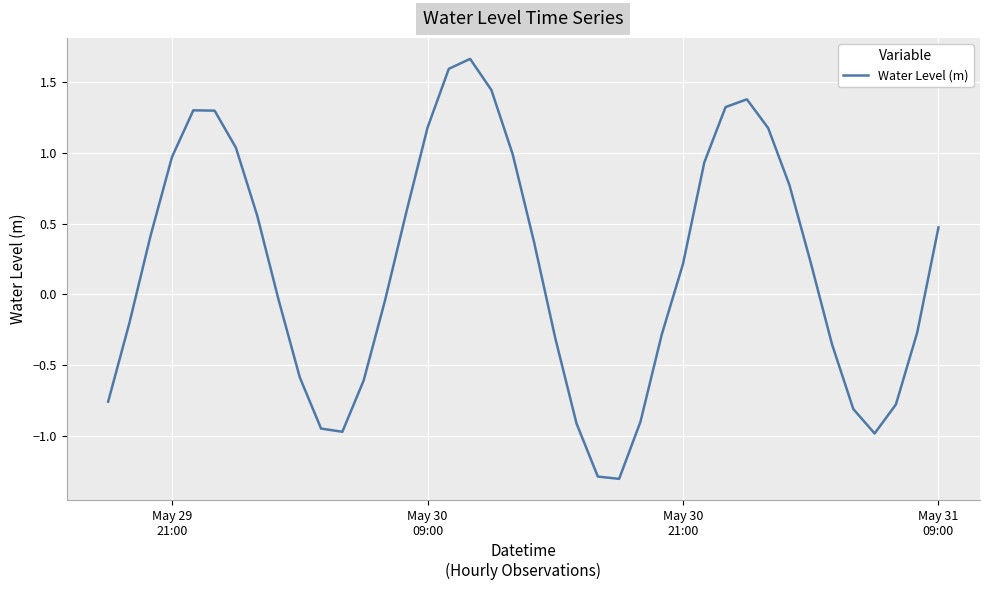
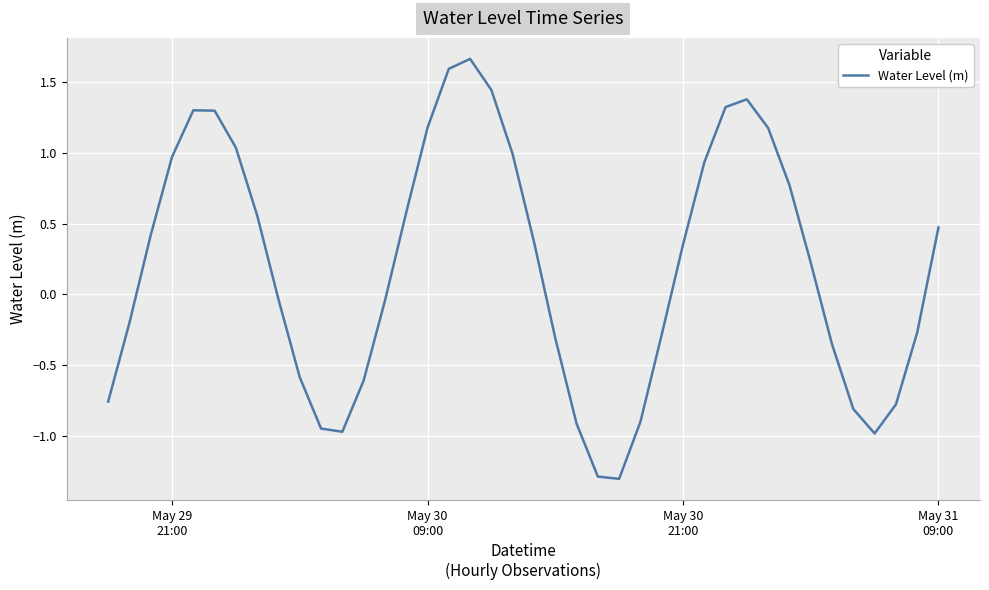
  {
    "May 29 21:00": 0.97,
    "May 30 09:00": 1.18,
-   "May 30 21:00": 0.22,
+   "May 30 21:00": 0.35,
    "May 31 09:00": 0.47
  }
